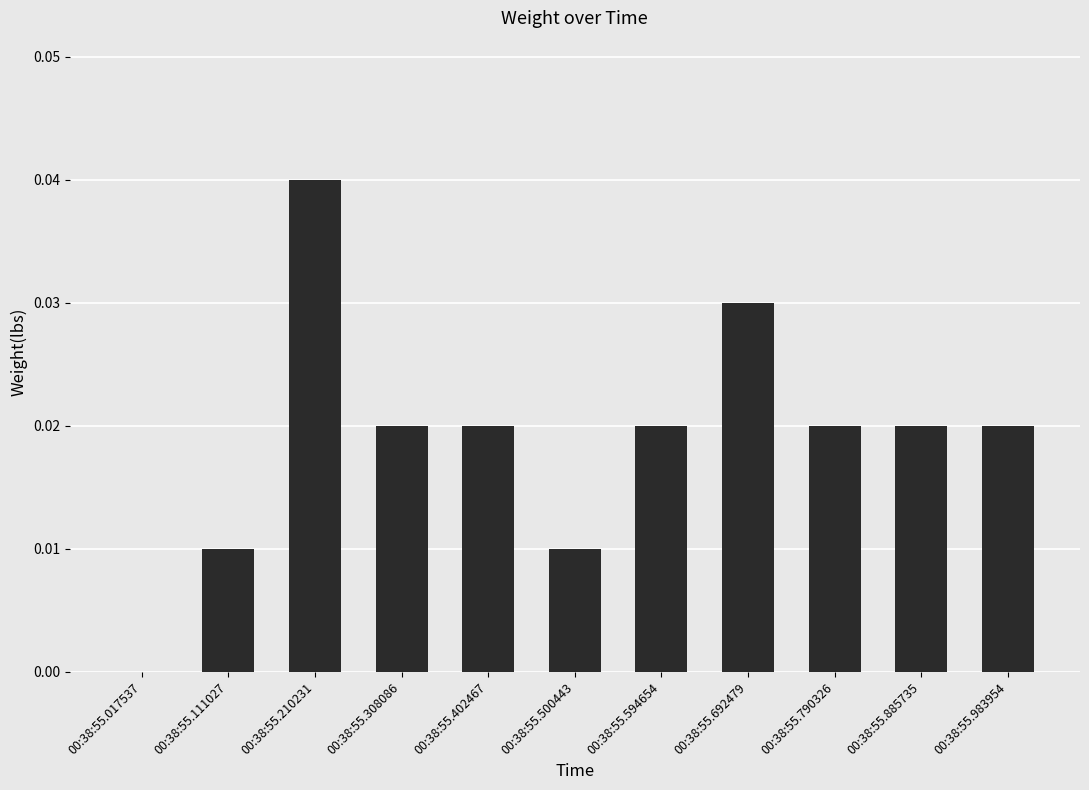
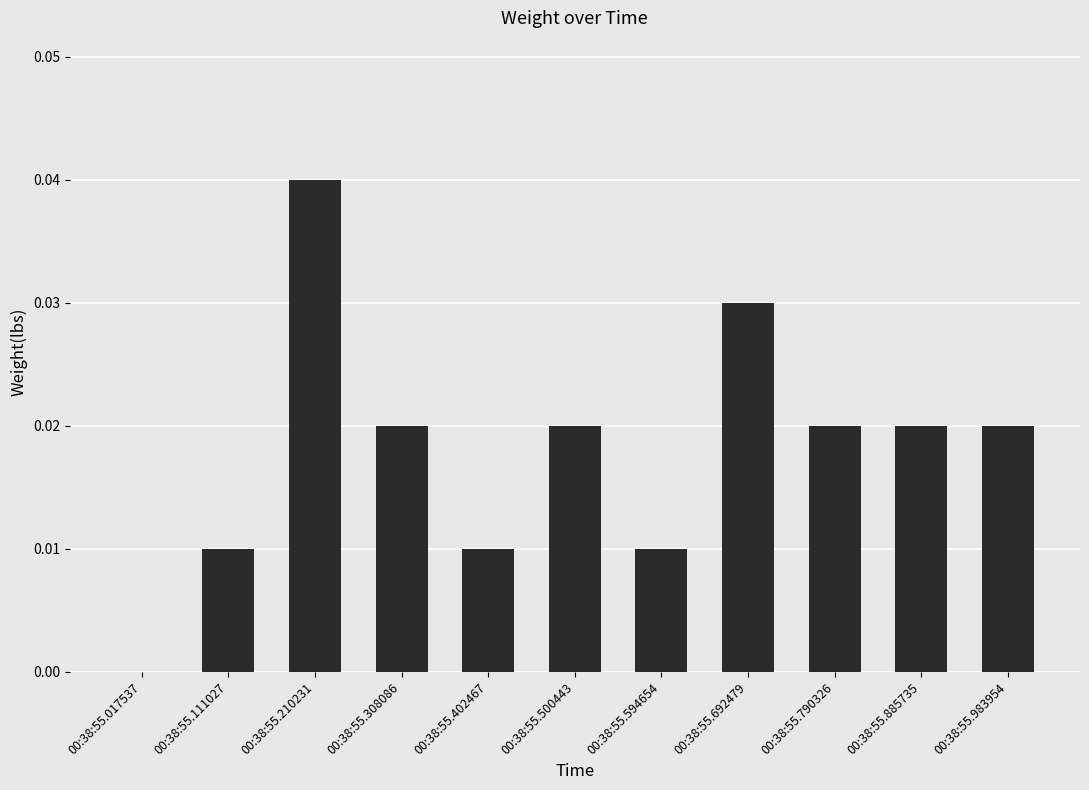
  {
    "00:38:55.017537": 0.00,
    "00:38:55.111027": 0.01,
    "00:38:55.210231": 0.04,
    "00:38:55.308086": 0.02,
-   "00:38:55.402467": 0.02,
-   "00:38:55.500443": 0.01,
-   "00:38:55.594654": 0.02,
+   "00:38:55.402467": 0.01,
+   "00:38:55.500443": 0.02,
+   "00:38:55.594654": 0.01,
    "00:38:55.692479": 0.03,
    "00:38:55.790326": 0.02,
    "00:38:55.885735": 0.02,
    "00:38:55.983954": 0.02
  }
